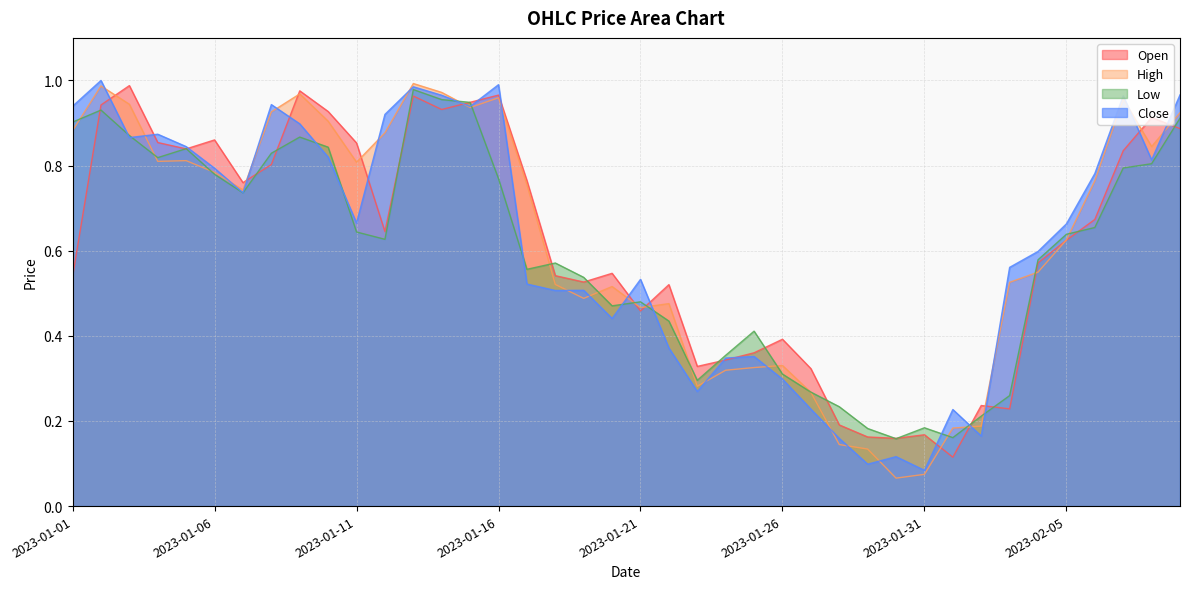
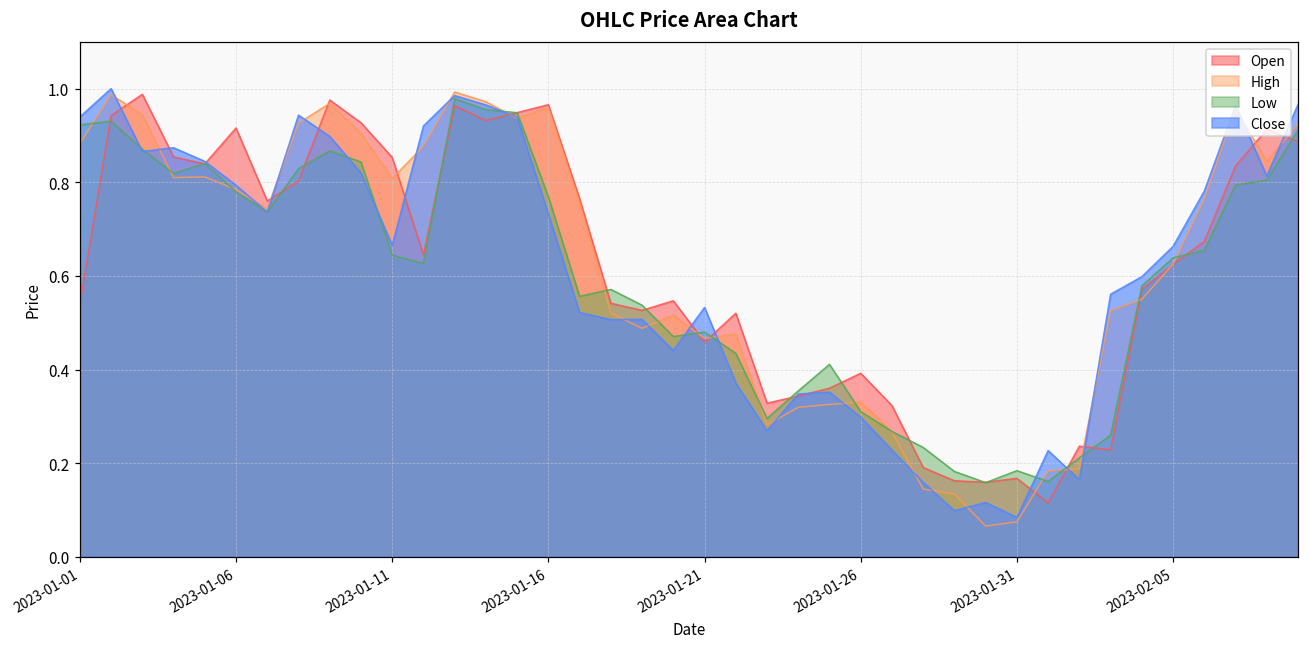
  {
    "Open": {
      "2023-01-01": 0.54,
-     "2023-01-06": 0.86,
+     "2023-01-06": 0.92,
      "2023-01-11": 0.85,
      "2023-01-16": 0.97,
      "2023-01-21": 0.46,
      "2023-01-26": 0.39,
      "2023-01-31": 0.17
    },
    "High": {
      "2023-01-01": 0.88,
      "2023-01-11": 0.81,
      "2023-01-16": 0.96,
      "2023-01-21": 0.47,
      "2023-01-26": 0.33,
      "2023-01-31": 0.07
    },
    "Low": {
-     "2023-01-01": 0.90,
+     "2023-01-01": 0.92,
      "2023-01-11": 0.64,
      "2023-01-16": 0.77,
      "2023-01-21": 0.48,
      "2023-01-26": 0.31,
      "2023-01-31": 0.18,
      "2023-02-05": 0.64
    },
    "Close": {
      "2023-01-01": 0.94,
      "2023-01-06": 0.79,
      "2023-01-11": 0.67,
-     "2023-01-16": 0.99,
+     "2023-01-16": 0.73,
      "2023-01-21": 0.53,
      "2023-01-26": 0.30,
      "2023-01-31": 0.08,
      "2023-02-05": 0.66
    }
  }
